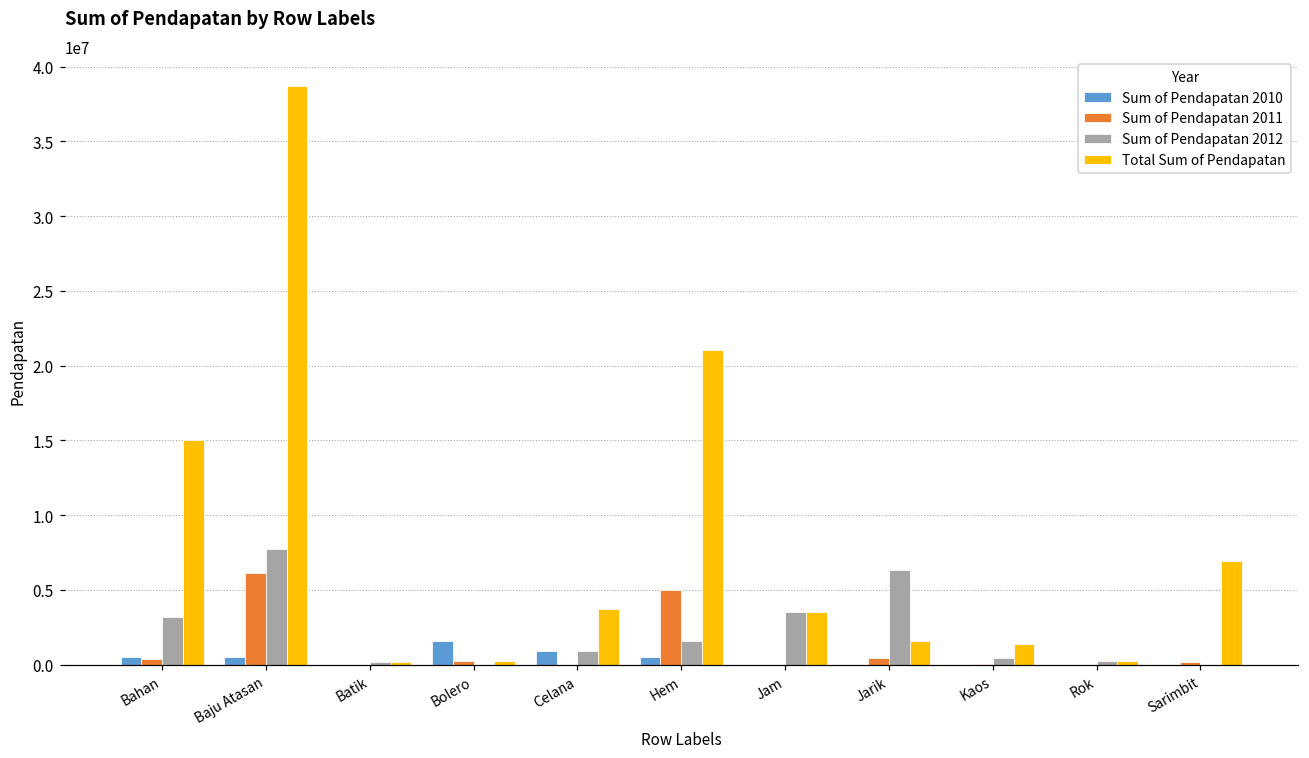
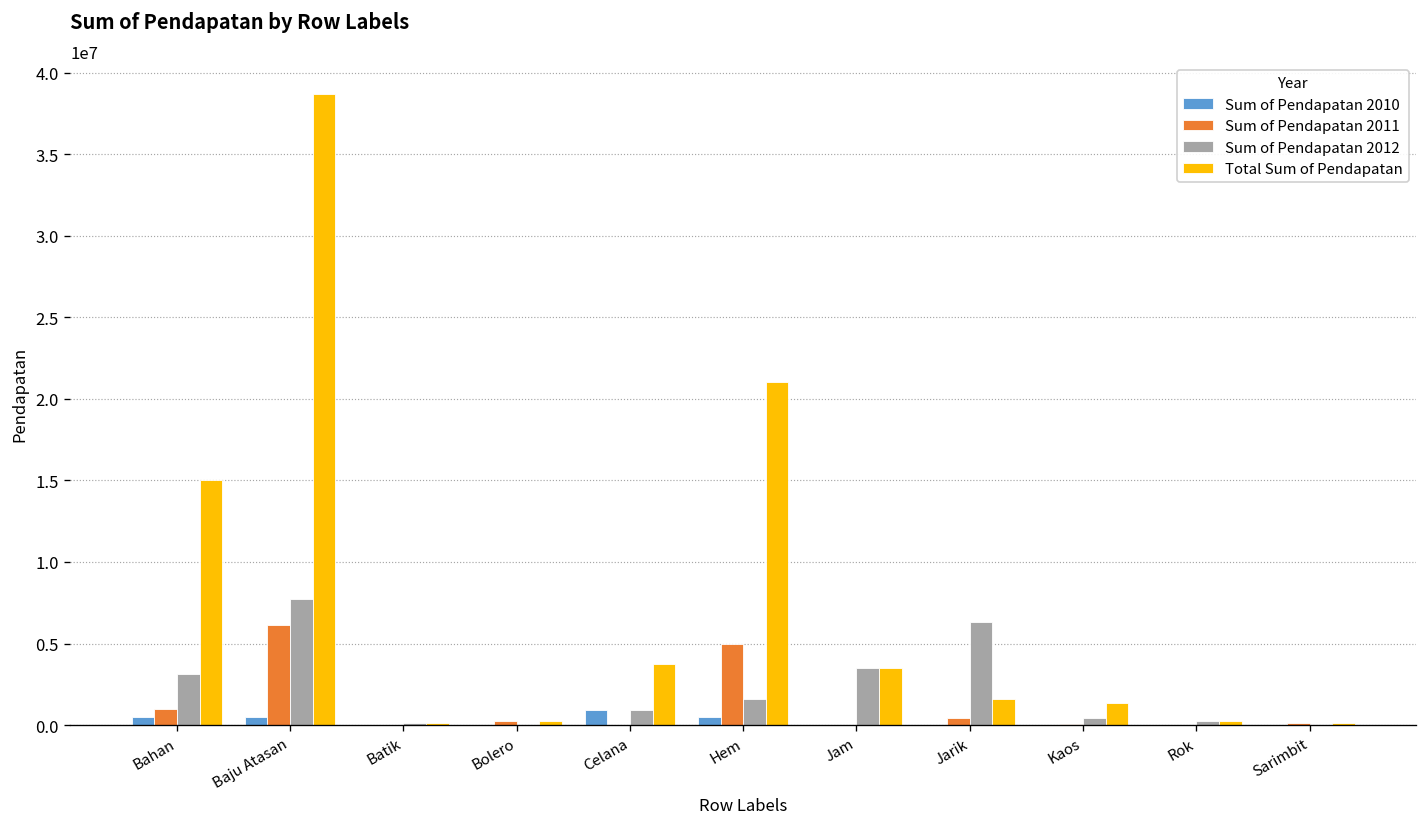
  {
    "Sum of Pendapatan 2010": {
      "Bahan": 500000,
      "Baju Atasan": 500000,
      "Batik": 0,
-     "Bolero": 1600000,
+     "Bolero": 0,
      "Celana": 900000,
      "Hem": 500000,
      "Jam": 0,
      "Jarik": 0,
      "Kaos": 0,
      "Rok": 0,
      "Sarimbit": 0
    },
    "Sum of Pendapatan 2011": {
-     "Bahan": 400000,
+     "Bahan": 1000000,
      "Baju Atasan": 6100000,
      "Batik": 0,
      "Bolero": 200000,
      "Celana": 0,
      "Hem": 5000000,
      "Jam": 0,
      "Jarik": 500000,
      "Rok": 0
    },
    "Sum of Pendapatan 2012": {
      "Bahan": 3200000,
      "Baju Atasan": 7700000,
      "Bolero": 0,
      "Celana": 900000,
      "Hem": 1600000,
      "Jam": 3500000,
      "Jarik": 6300000,
      "Kaos": 400000,
      "Rok": 200000,
      "Sarimbit": 0
    },
    "Total Sum of Pendapatan": {
      "Bahan": 15000000,
      "Baju Atasan": 38700000,
      "Bolero": 200000,
      "Celana": 3700000,
      "Hem": 21000000,
      "Jam": 3500000,
      "Jarik": 1600000,
      "Kaos": 1400000,
      "Rok": 200000,
-     "Sarimbit": 6900000
+     "Sarimbit": 200000
    }
  }
